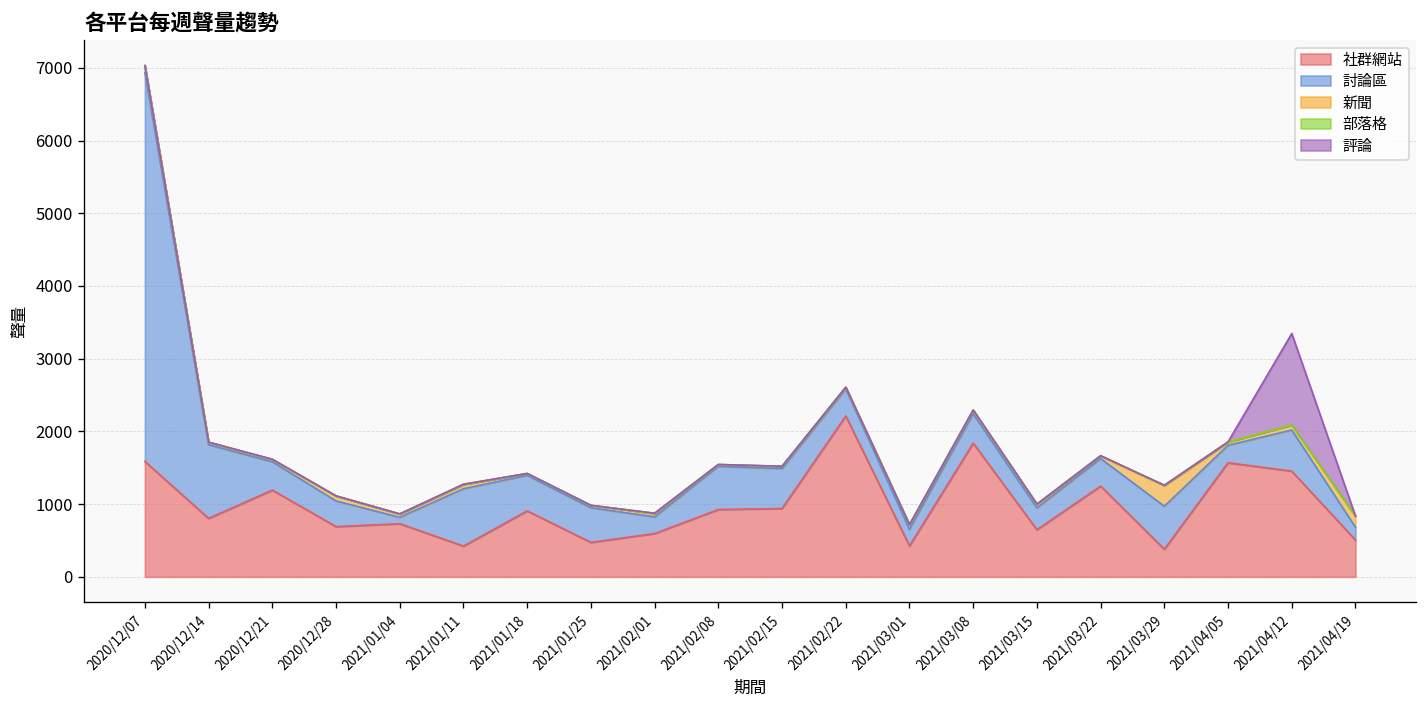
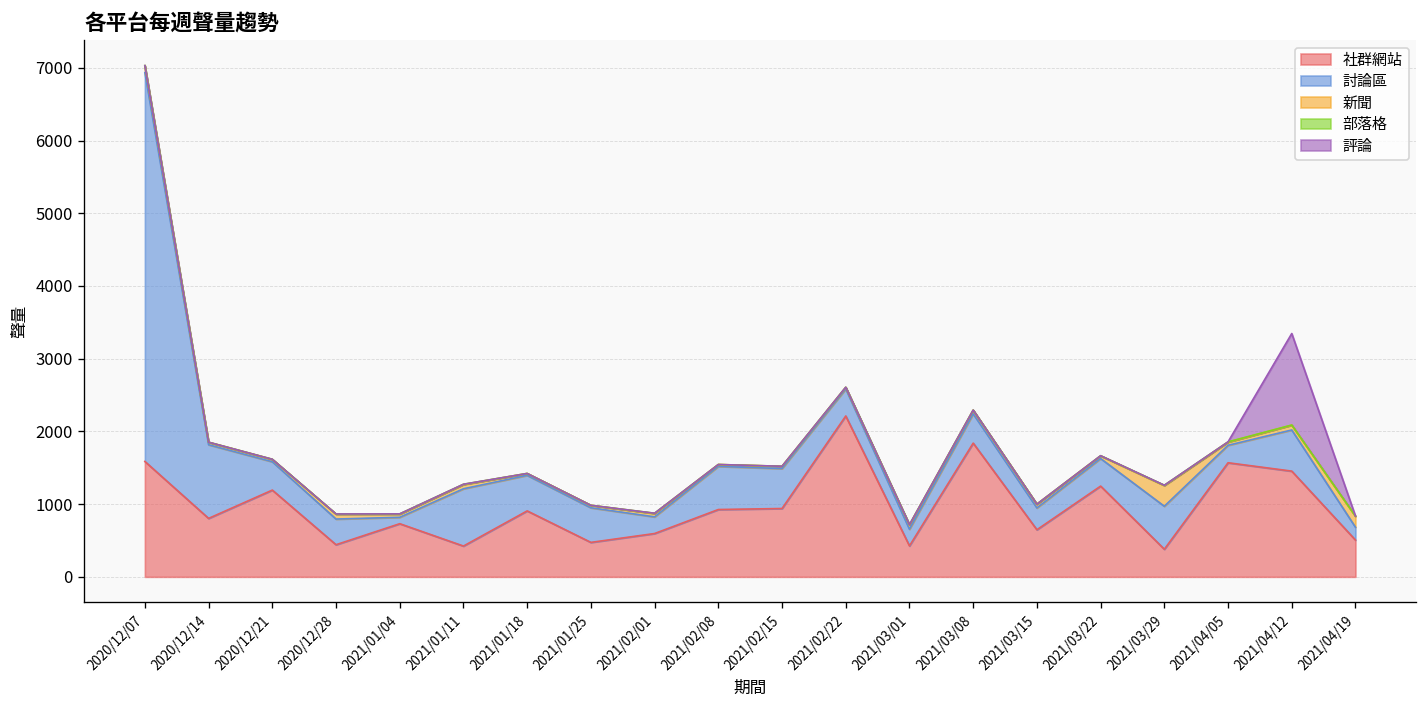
  {
    "社群網站": {
      "2020/12/07": 1600,
      "2020/12/14": 800,
      "2020/12/21": 1200,
-     "2020/12/28": 700,
+     "2020/12/28": 400,
      "2021/01/04": 700,
      "2021/01/11": 400,
      "2021/01/18": 900,
      "2021/01/25": 500,
      "2021/02/01": 600,
      "2021/02/08": 900,
      "2021/02/15": 900,
      "2021/02/22": 2200,
      "2021/03/01": 400,
      "2021/03/08": 1800,
      "2021/03/15": 600,
      "2021/03/22": 1200,
      "2021/03/29": 400,
      "2021/04/05": 1600,
      "2021/04/12": 1500,
      "2021/04/19": 500
    },
    "討論區": {
      "2020/12/07": 5300,
      "2020/12/28": 400,
      "2021/01/04": 100,
      "2021/01/11": 800,
      "2021/02/01": 200,
      "2021/03/01": 200,
      "2021/03/08": 400,
      "2021/03/15": 300,
      "2021/03/29": 600,
      "2021/04/05": 200,
      "2021/04/12": 600,
      "2021/04/19": 200
    },
    "評論": {
      "2021/04/12": 1300
    }
  }
